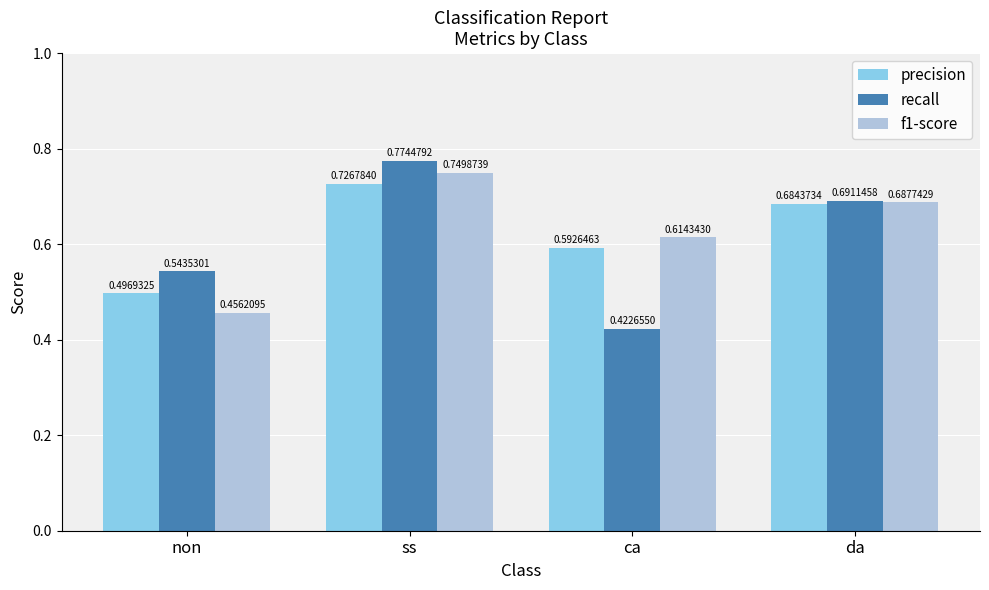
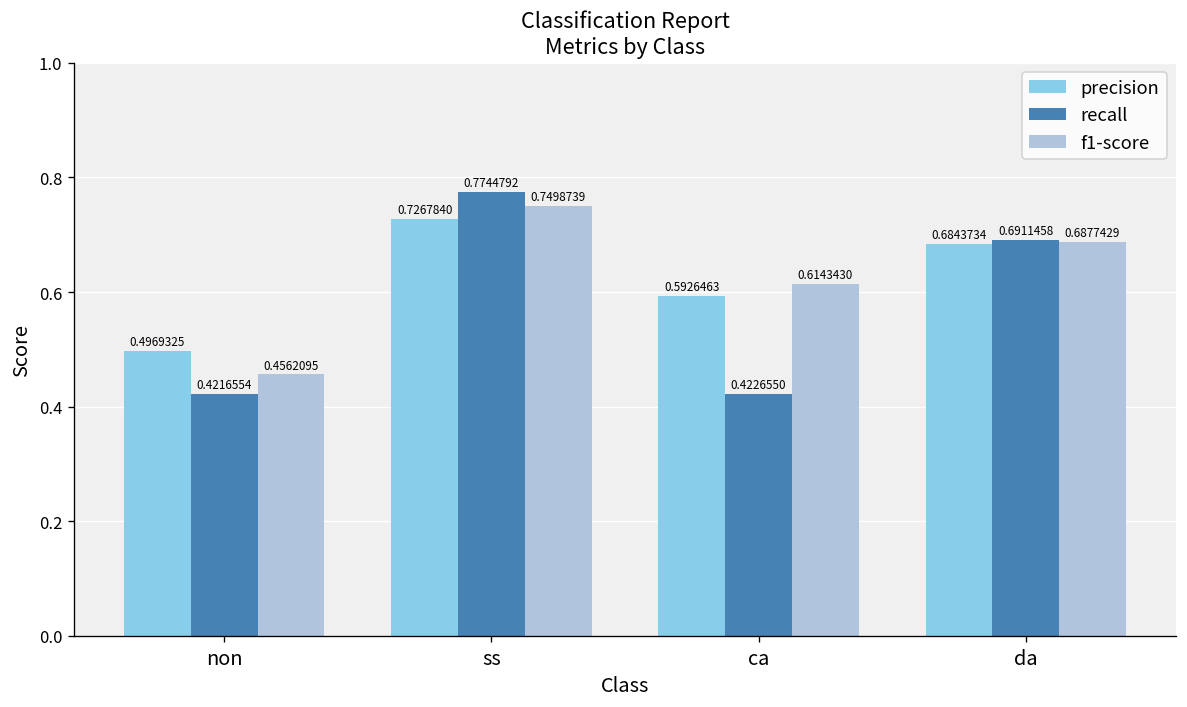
  {
    "recall": {
-     "non": 0.5435301,
+     "non": 0.4216554,
      "ss": 0.7744792,
      "ca": 0.4226550,
      "da": 0.6911458
    }
  }
